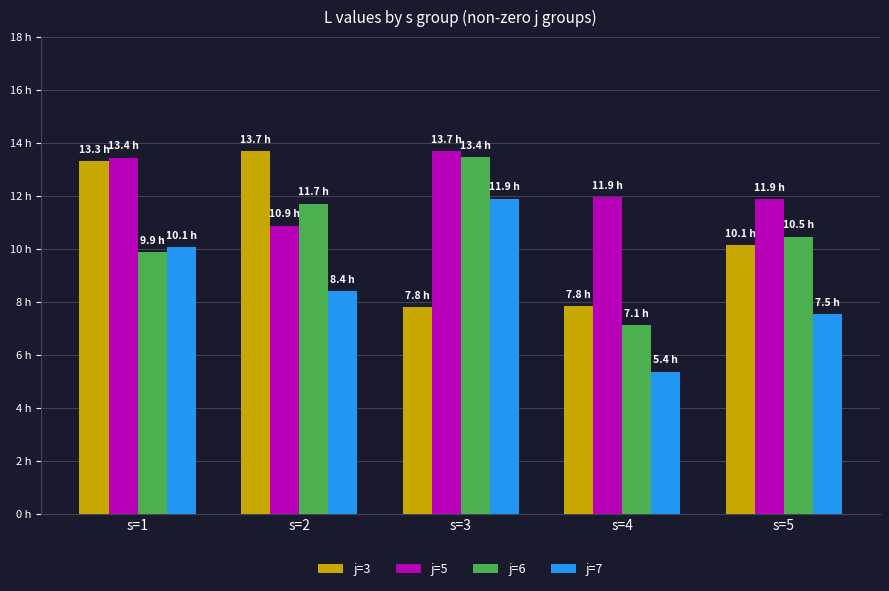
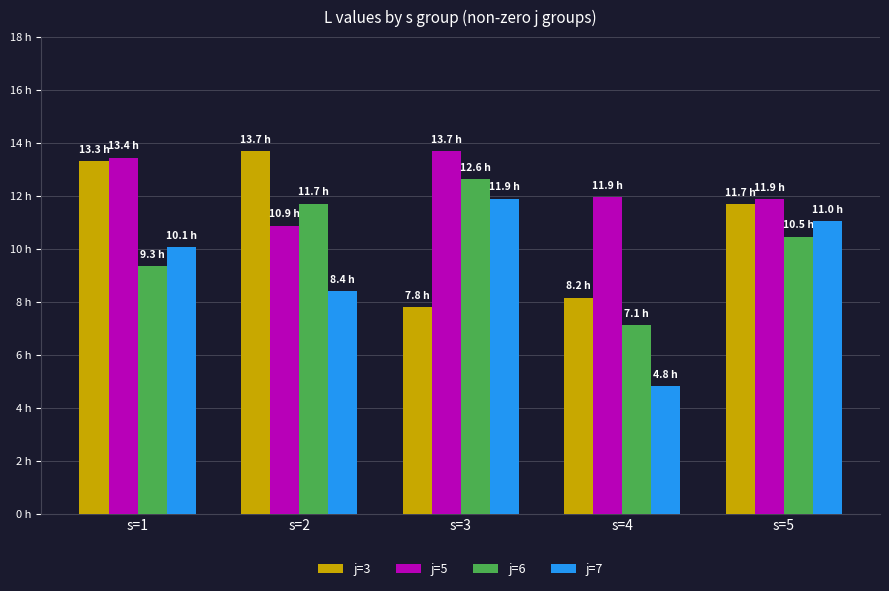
  {
    "j=3": {
      "s=1": 13.3,
      "s=2": 13.7,
      "s=3": 7.8,
-     "s=4": 7.8,
-     "s=5": 10.1
+     "s=4": 8.2,
+     "s=5": 11.7
    },
    "j=5": {
      "s=1": 13.4,
      "s=2": 10.9,
      "s=3": 13.7,
      "s=4": 11.9,
      "s=5": 11.9
    },
    "j=6": {
-     "s=1": 9.9,
+     "s=1": 9.3,
      "s=2": 11.7,
-     "s=3": 13.4,
+     "s=3": 12.6,
      "s=4": 7.1,
      "s=5": 10.5
    },
    "j=7": {
      "s=1": 10.1,
      "s=2": 8.4,
      "s=3": 11.9,
-     "s=4": 5.4,
-     "s=5": 7.5
+     "s=4": 4.8,
+     "s=5": 11.0
    }
  }
